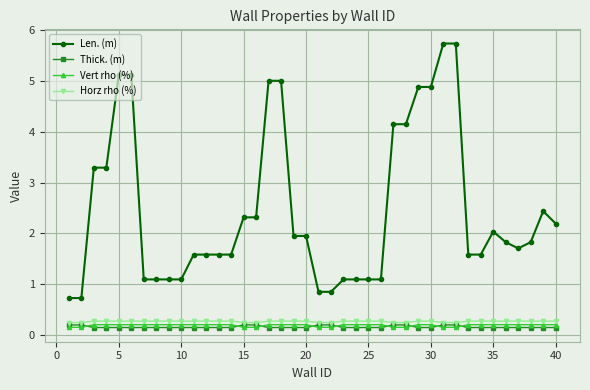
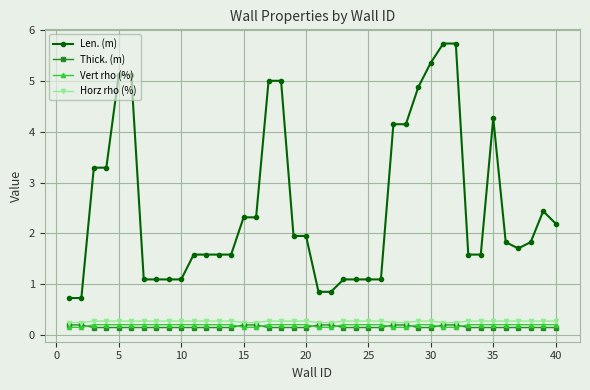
  {
    "Len. (m)": {
      "10": 1.1,
      "15": 2.3,
      "20": 2.0,
      "25": 1.1,
-     "30": 4.9,
-     "35": 2.0,
+     "30": 5.4,
+     "35": 4.3,
      "40": 2.2
    },
    "Thick. (m)": {
      "5": 0.2,
      "10": 0.2,
      "20": 0.2,
      "25": 0.2,
      "30": 0.2,
      "35": 0.2,
      "40": 0.2
    },
    "Vert rho (%)": {
      "5": 0.2,
      "10": 0.2,
      "20": 0.2,
      "25": 0.2,
      "30": 0.2,
      "35": 0.2,
      "40": 0.2
    },
    "Horz rho (%)": {
      "5": 0.3,
      "10": 0.3,
      "20": 0.3,
      "25": 0.3,
      "30": 0.3,
      "35": 0.3,
      "40": 0.3
    }
  }
